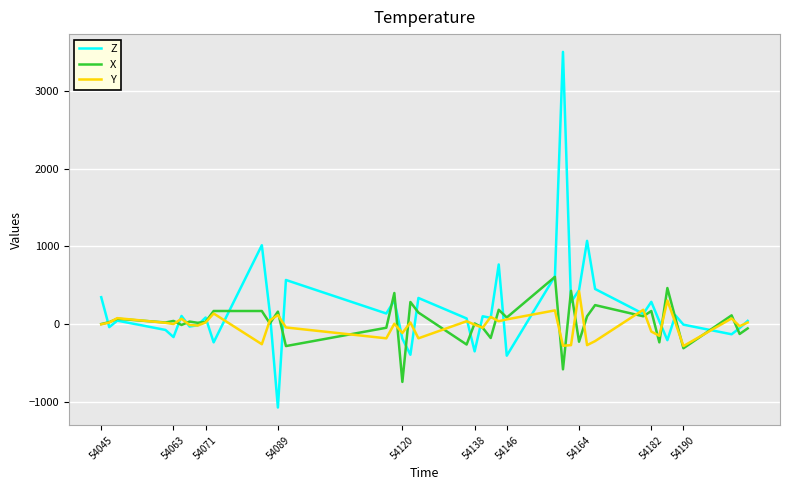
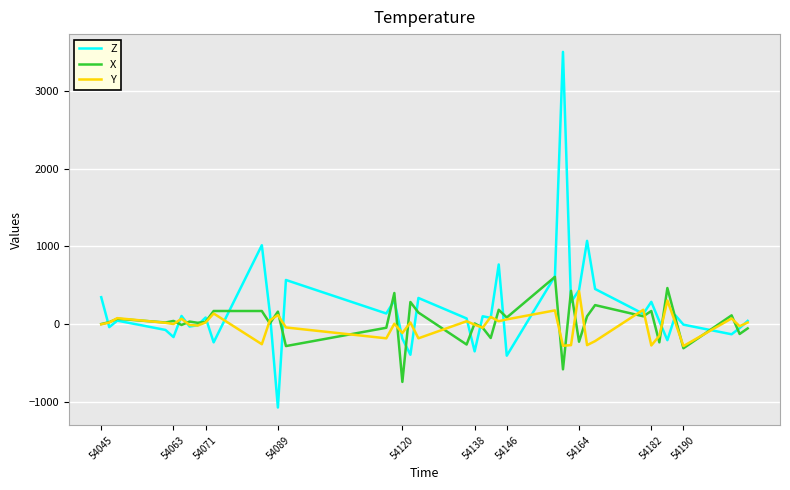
  {
    "Z": {
      "54045": 300,
      "54063": -200,
      "54071": 100,
      "54089": -1100,
      "54120": -200,
      "54138": -400,
      "54146": -400,
      "54182": 300,
      "54190": 0
    },
    "X": {
      "54063": 0,
      "54089": 200,
      "54120": -700,
      "54164": -200,
      "54182": 200
    },
    "Y": {
      "54063": 0,
      "54089": 100,
      "54120": -100,
-     "54182": -100
+     "54182": -300
    }
  }
